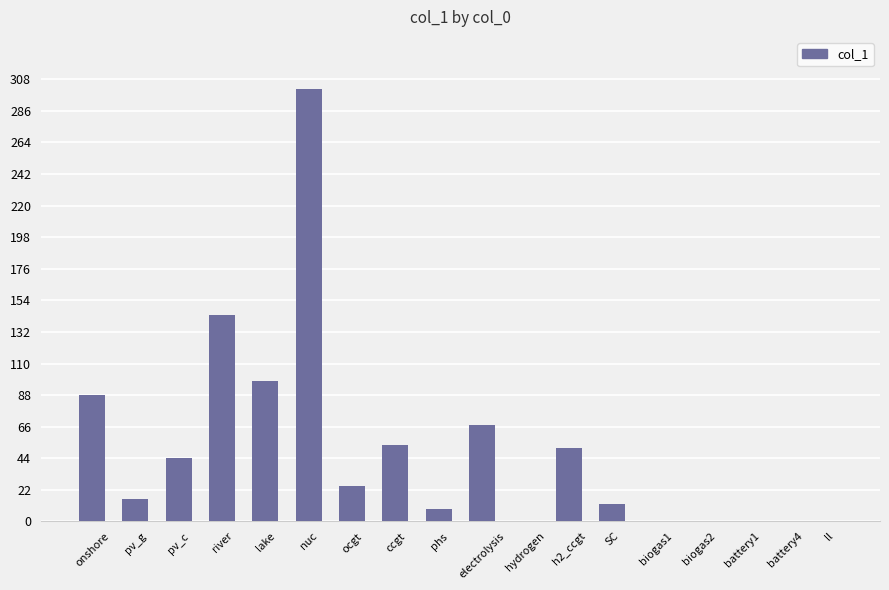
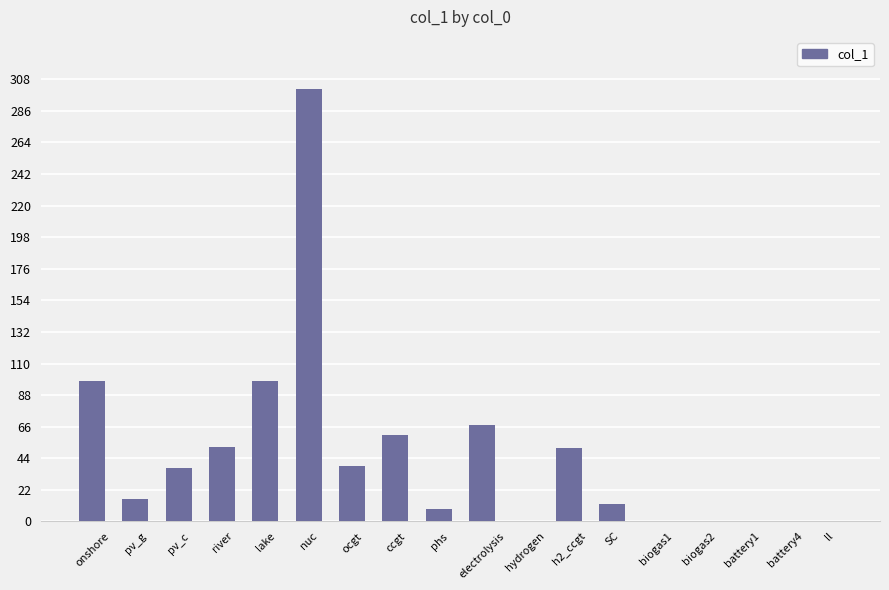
  {
-   "onshore": 88,
+   "onshore": 98,
    "pv_g": 16,
-   "pv_c": 44,
-   "river": 144,
+   "pv_c": 37,
+   "river": 52,
    "lake": 98,
    "nuc": 301,
-   "ocgt": 25,
-   "ccgt": 53,
+   "ocgt": 38,
+   "ccgt": 60,
    "phs": 9,
    "electrolysis": 67,
    "hydrogen": 0,
    "h2_ccgt": 51,
    "SC": 12,
    "biogas1": 0,
    "biogas2": 0,
    "battery1": 0,
    "battery4": 0,
    "ll": 0
  }
